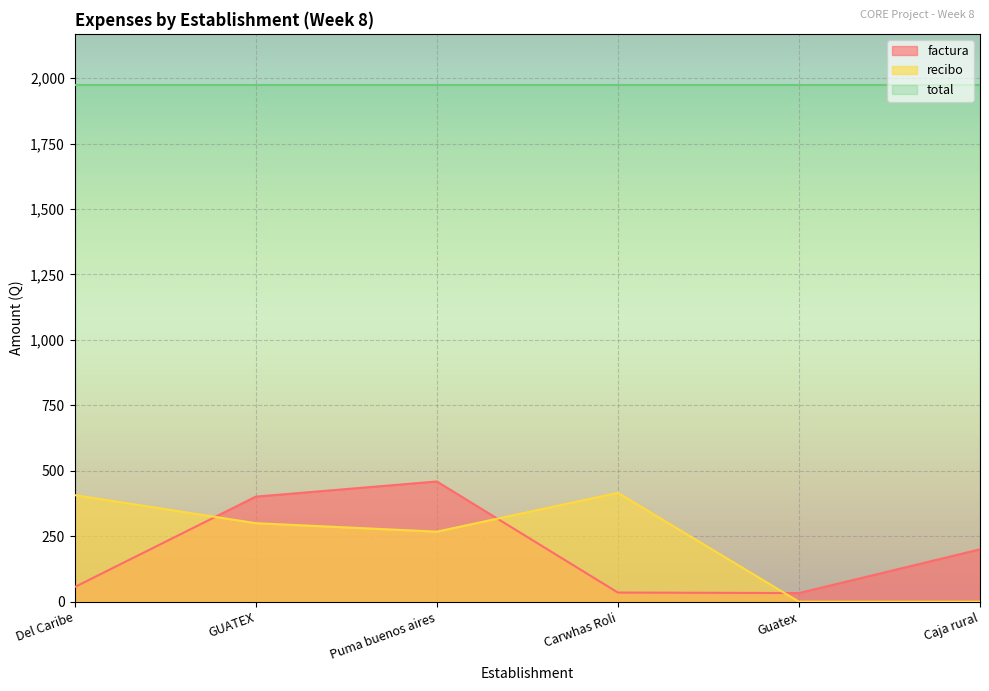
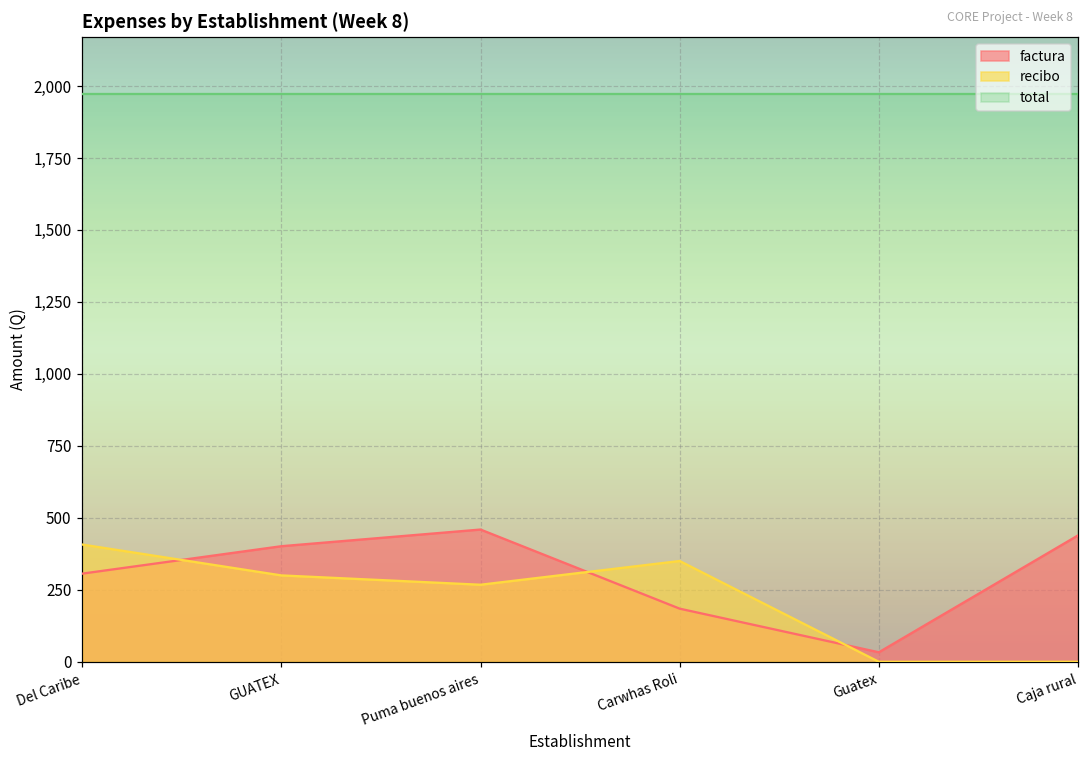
  {
    "factura": {
-     "Del Caribe": "60",
+     "Del Caribe": "310",
      "GUATEX": "400",
      "Puma buenos aires": "460",
-     "Carwhas Roli": "40",
+     "Carwhas Roli": "180",
      "Guatex": "30",
-     "Caja rural": "200"
+     "Caja rural": "440"
    },
    "recibo": {
      "Del Caribe": "410",
      "GUATEX": "300",
      "Puma buenos aires": "270",
-     "Carwhas Roli": "420",
+     "Carwhas Roli": "350",
      "Guatex": "0",
      "Caja rural": "0"
    },
    "total": {
      "Del Caribe": "1,970",
      "GUATEX": "1,970",
      "Puma buenos aires": "1,970",
      "Carwhas Roli": "1,970",
      "Guatex": "1,970",
      "Caja rural": "1,970"
    }
  }
